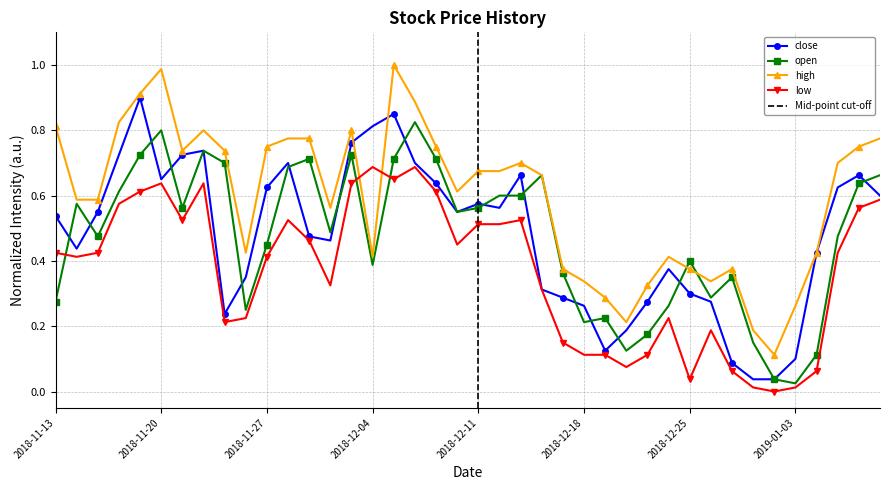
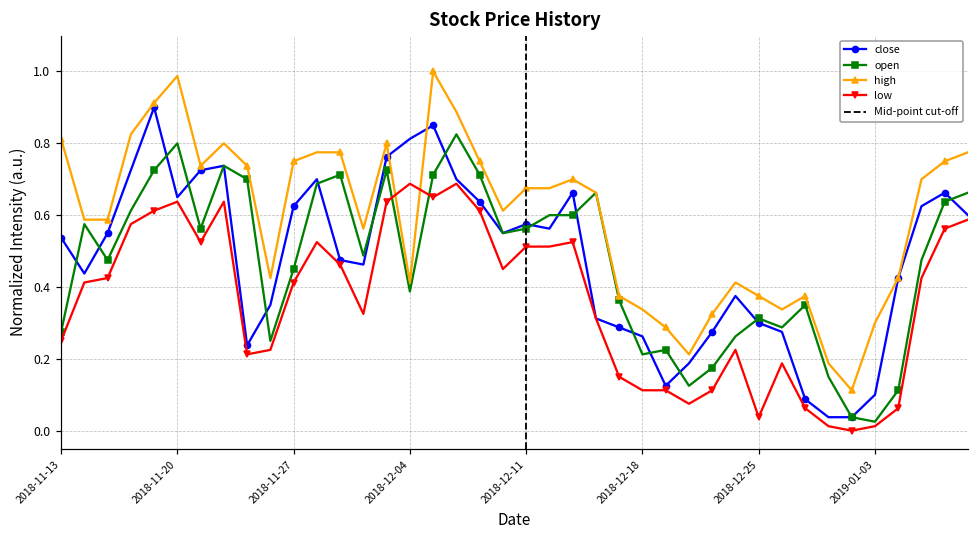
  {
    "close": {
      "2018-11-13": 0.54,
      "2018-11-20": 0.65,
      "2018-11-27": 0.63,
      "2018-12-04": 0.81,
      "2018-12-11": 0.58,
      "2018-12-18": 0.26,
      "2018-12-25": 0.30,
      "2019-01-03": 0.10
    },
    "open": {
      "2018-11-13": 0.27,
      "2018-11-20": 0.80,
      "2018-11-27": 0.45,
      "2018-12-04": 0.39,
      "2018-12-11": 0.56,
      "2018-12-18": 0.21,
-     "2018-12-25": 0.40,
+     "2018-12-25": 0.31,
      "2019-01-03": 0.03
    },
    "high": {
      "2018-11-13": 0.81,
      "2018-11-20": 0.99,
      "2018-11-27": 0.75,
      "2018-12-04": 0.41,
      "2018-12-11": 0.68,
      "2018-12-18": 0.34,
      "2018-12-25": 0.37,
-     "2019-01-03": 0.26
+     "2019-01-03": 0.30
    },
    "low": {
-     "2018-11-13": 0.42,
+     "2018-11-13": 0.25,
      "2018-11-20": 0.64,
      "2018-11-27": 0.41,
      "2018-12-04": 0.69,
      "2018-12-11": 0.51,
      "2018-12-18": 0.11,
      "2018-12-25": 0.04,
      "2019-01-03": 0.01
    }
  }
